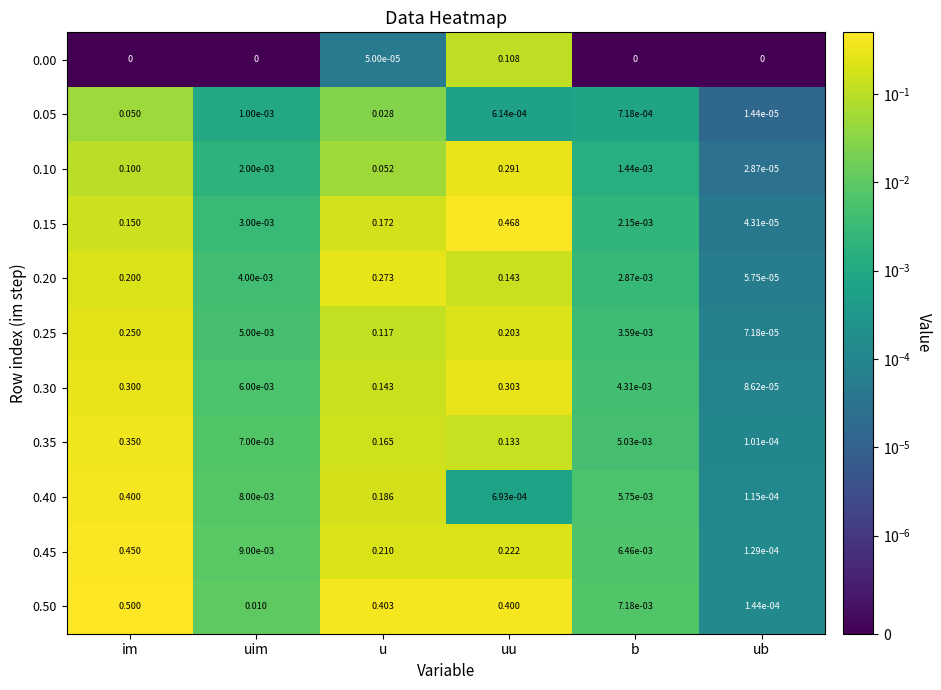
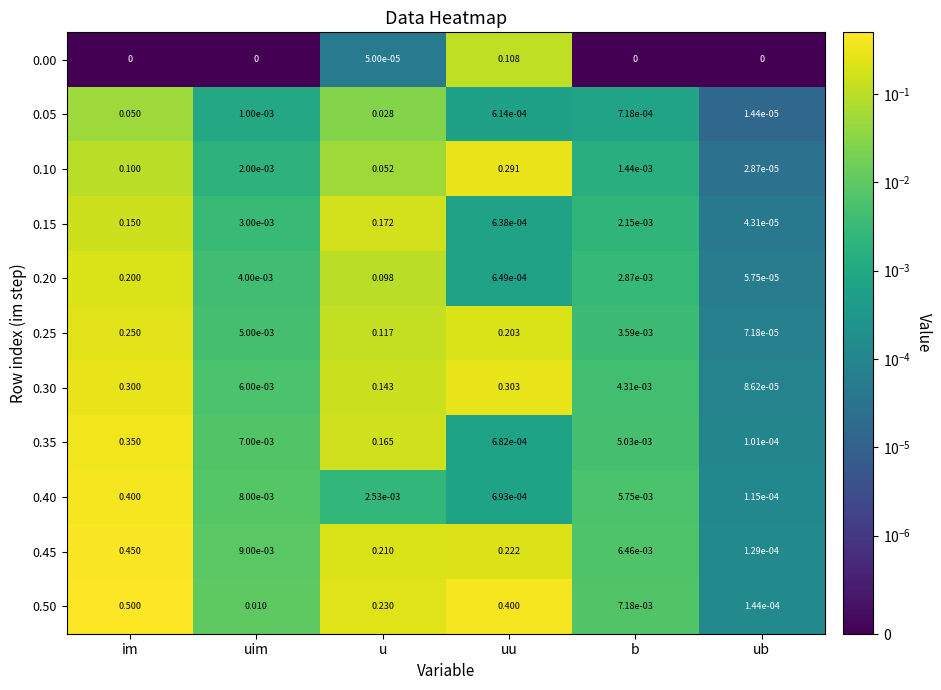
  {
    "0.00": {
      "im": "0",
      "uim": "0",
      "u": "5.00e-05",
      "uu": "0.108",
      "b": "0",
      "ub": "0"
    },
    "0.05": {
      "im": "0.050",
      "uim": "1.00e-03",
      "u": "0.028",
      "uu": "6.14e-04",
      "b": "7.18e-04",
      "ub": "1.44e-05"
    },
    "0.10": {
      "im": "0.100",
      "uim": "2.00e-03",
      "u": "0.052",
      "uu": "0.291",
      "b": "1.44e-03",
      "ub": "2.87e-05"
    },
    "0.15": {
      "im": "0.150",
      "uim": "3.00e-03",
      "u": "0.172",
-     "uu": "0.468",
+     "uu": "6.38e-04",
      "b": "2.15e-03",
      "ub": "4.31e-05"
    },
    "0.20": {
      "im": "0.200",
      "uim": "4.00e-03",
-     "u": "0.273",
-     "uu": "0.143",
+     "u": "0.098",
+     "uu": "6.49e-04",
      "b": "2.87e-03",
      "ub": "5.75e-05"
    },
    "0.25": {
      "im": "0.250",
      "uim": "5.00e-03",
      "u": "0.117",
      "uu": "0.203",
      "b": "3.59e-03",
      "ub": "7.18e-05"
    },
    "0.30": {
      "im": "0.300",
      "uim": "6.00e-03",
      "u": "0.143",
      "uu": "0.303",
      "b": "4.31e-03",
      "ub": "8.62e-05"
    },
    "0.35": {
      "im": "0.350",
      "uim": "7.00e-03",
      "u": "0.165",
-     "uu": "0.133",
+     "uu": "6.82e-04",
      "b": "5.03e-03",
      "ub": "1.01e-04"
    },
    "0.40": {
      "im": "0.400",
      "uim": "8.00e-03",
-     "u": "0.186",
+     "u": "2.53e-03",
      "uu": "6.93e-04",
      "b": "5.75e-03",
      "ub": "1.15e-04"
    },
    "0.45": {
      "im": "0.450",
      "uim": "9.00e-03",
      "u": "0.210",
      "uu": "0.222",
      "b": "6.46e-03",
      "ub": "1.29e-04"
    },
    "0.50": {
      "im": "0.500",
      "uim": "0.010",
-     "u": "0.403",
+     "u": "0.230",
      "uu": "0.400",
      "b": "7.18e-03",
      "ub": "1.44e-04"
    }
  }
